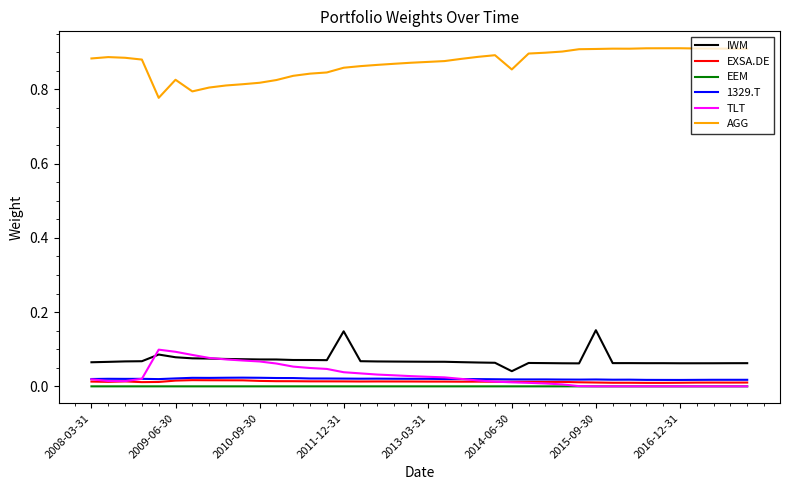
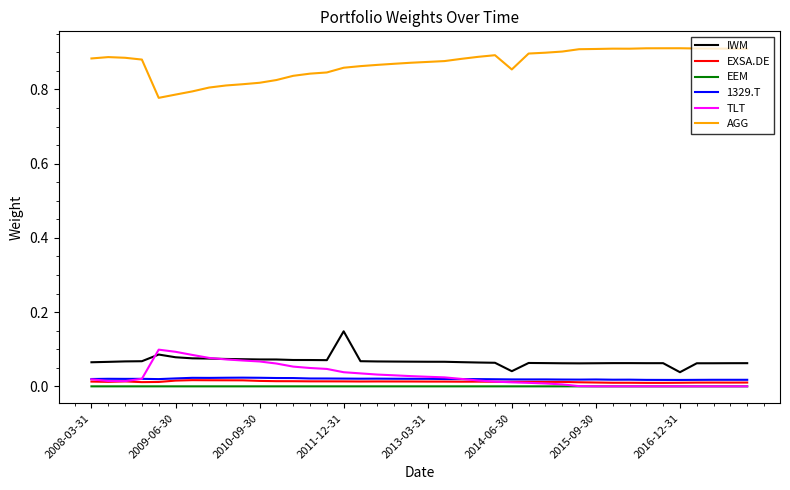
  {
    "IWM": {
      "2008-03-31": 0.06,
      "2009-06-30": 0.08,
      "2011-12-31": 0.15,
      "2013-03-31": 0.07,
      "2014-06-30": 0.04,
-     "2015-09-30": 0.15,
-     "2016-12-31": 0.06
+     "2015-09-30": 0.06,
+     "2016-12-31": 0.04
    },
    "EXSA.DE": {
      "2010-09-30": 0.01,
      "2011-12-31": 0.01,
      "2013-03-31": 0.01,
      "2015-09-30": 0.01,
      "2016-12-31": 0.01
    },
    "EEM": {
      "2008-03-31": 0.00,
      "2009-06-30": 0.00,
      "2010-09-30": 0.00,
      "2011-12-31": 0.00,
      "2013-03-31": 0.00,
      "2014-06-30": 0.00
    },
    "1329.T": {
      "2010-09-30": 0.02,
      "2011-12-31": 0.02,
      "2015-09-30": 0.02,
      "2016-12-31": 0.02
    },
    "TLT": {
      "2009-06-30": 0.09,
      "2011-12-31": 0.04
    },
    "AGG": {
      "2008-03-31": 0.88,
-     "2009-06-30": 0.83,
+     "2009-06-30": 0.79,
      "2010-09-30": 0.82,
      "2011-12-31": 0.86,
      "2013-03-31": 0.87,
      "2014-06-30": 0.85,
      "2015-09-30": 0.91,
      "2016-12-31": 0.91
    }
  }
